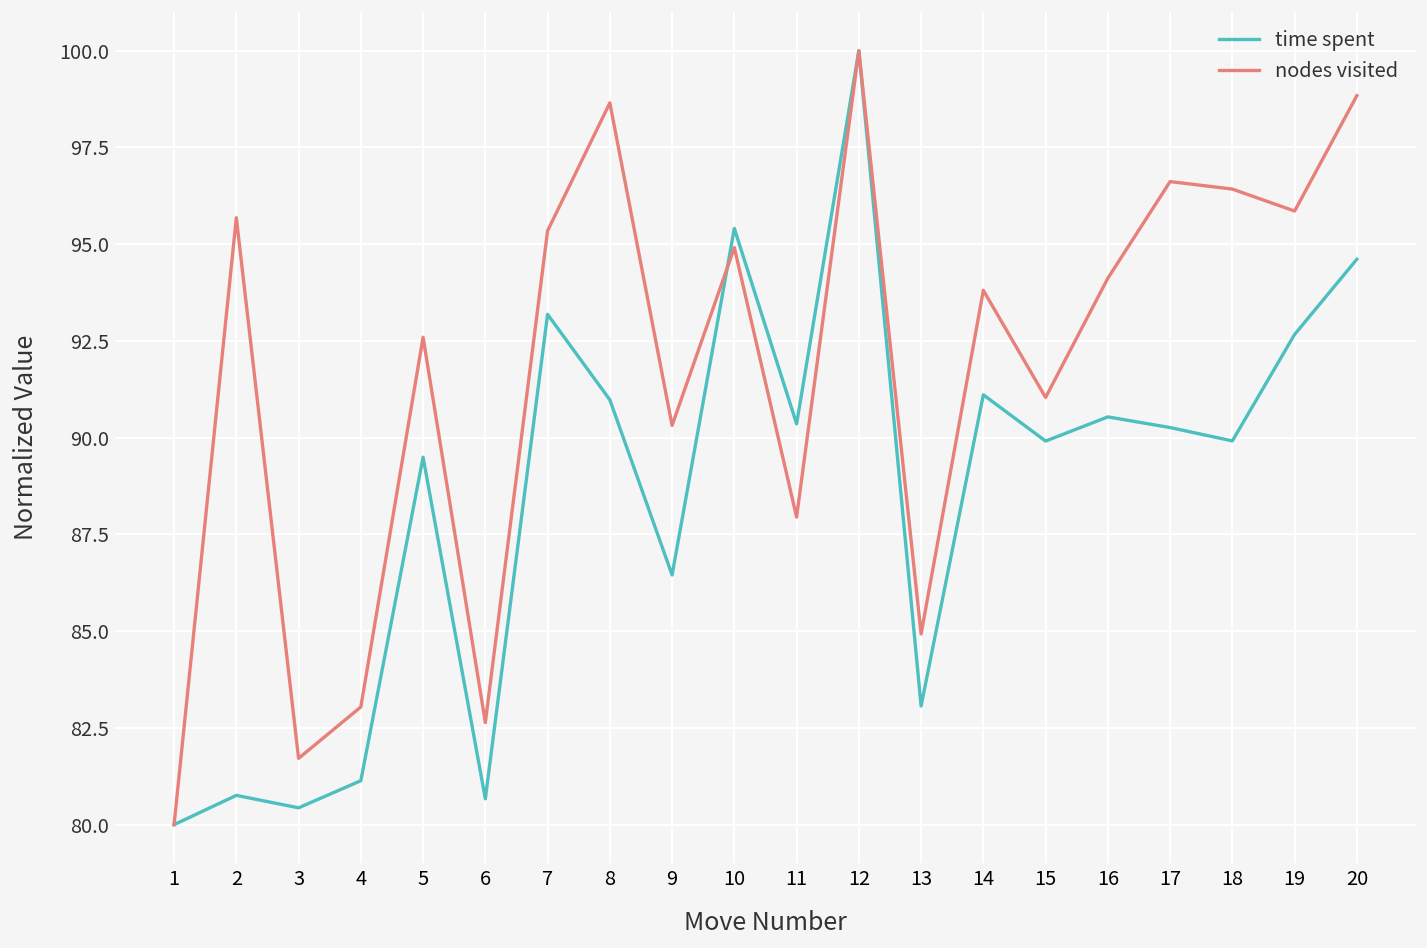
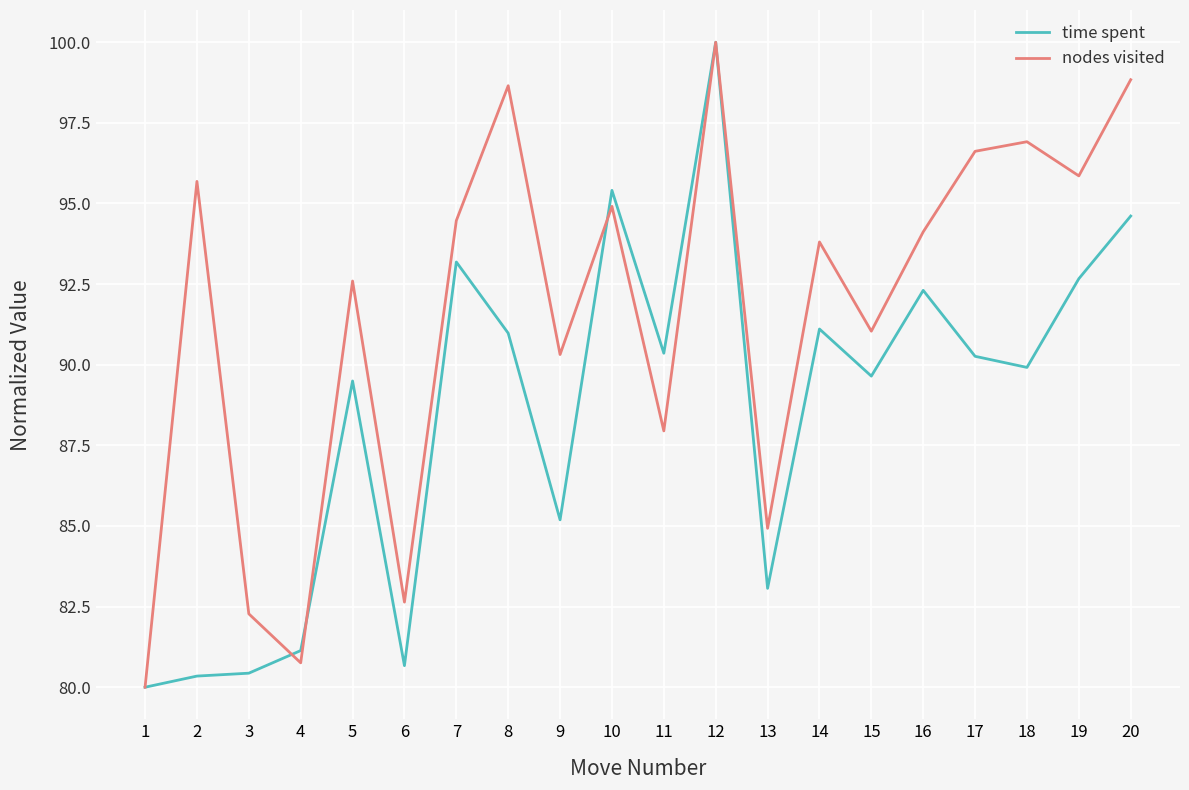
  {
    "time spent": {
-     "2": 80.8,
+     "2": 80.3,
      "3": 80.4,
      "4": 81.1,
      "5": 89.5,
      "6": 80.7,
      "7": 93.2,
      "8": 91.0,
-     "9": 86.5,
+     "9": 85.2,
      "10": 95.4,
      "11": 90.4,
      "13": 83.1,
      "14": 91.1,
-     "15": 89.9,
-     "16": 90.5,
+     "15": 89.6,
+     "16": 92.3,
      "17": 90.3,
      "18": 89.9,
      "19": 92.7,
      "20": 94.6
    },
    "nodes visited": {
      "2": 95.7,
-     "3": 81.7,
-     "4": 83.0,
+     "3": 82.3,
+     "4": 80.8,
      "5": 92.6,
      "6": 82.6,
-     "7": 95.3,
+     "7": 94.5,
      "8": 98.7,
      "9": 90.3,
      "10": 94.9,
      "11": 87.9,
      "13": 84.9,
      "14": 93.8,
      "15": 91.0,
      "16": 94.1,
      "17": 96.6,
-     "18": 96.4,
+     "18": 96.9,
      "19": 95.9,
      "20": 98.8
    }
  }
